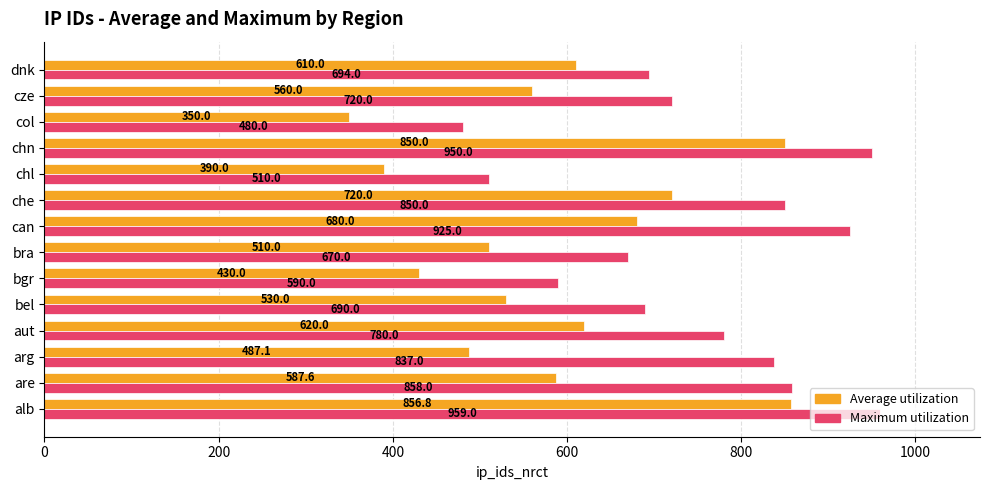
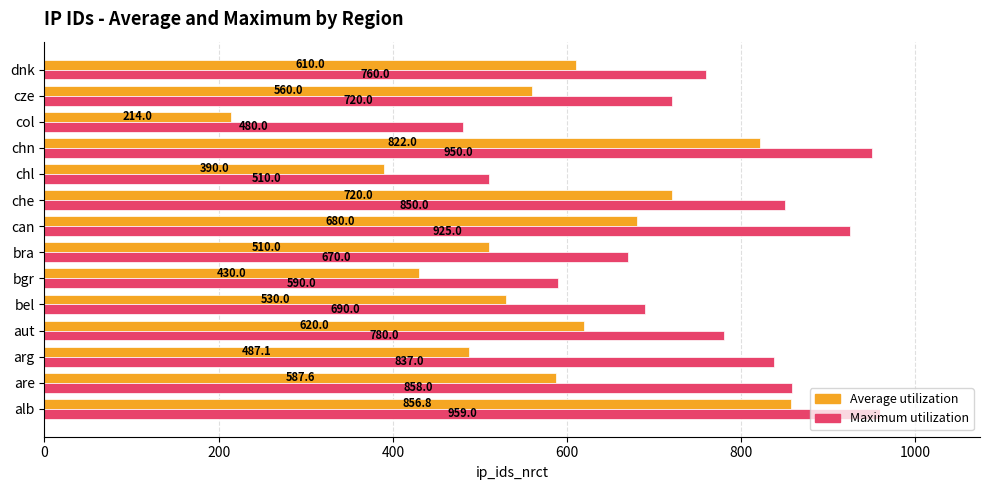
  {
    "Average utilization": {
      "dnk": 610.0,
      "cze": 560.0,
-     "col": 350.0,
-     "chn": 850.0,
+     "col": 214.0,
+     "chn": 822.0,
      "chl": 390.0,
      "che": 720.0,
      "can": 680.0,
      "bra": 510.0,
      "bgr": 430.0,
      "bel": 530.0,
      "aut": 620.0,
      "arg": 487.1,
      "are": 587.6,
      "alb": 856.8
    },
    "Maximum utilization": {
-     "dnk": 694.0,
+     "dnk": 760.0,
      "cze": 720.0,
      "col": 480.0,
      "chn": 950.0,
      "chl": 510.0,
      "che": 850.0,
      "can": 925.0,
      "bra": 670.0,
      "bgr": 590.0,
      "bel": 690.0,
      "aut": 780.0,
      "arg": 837.0,
      "are": 858.0
    }
  }
